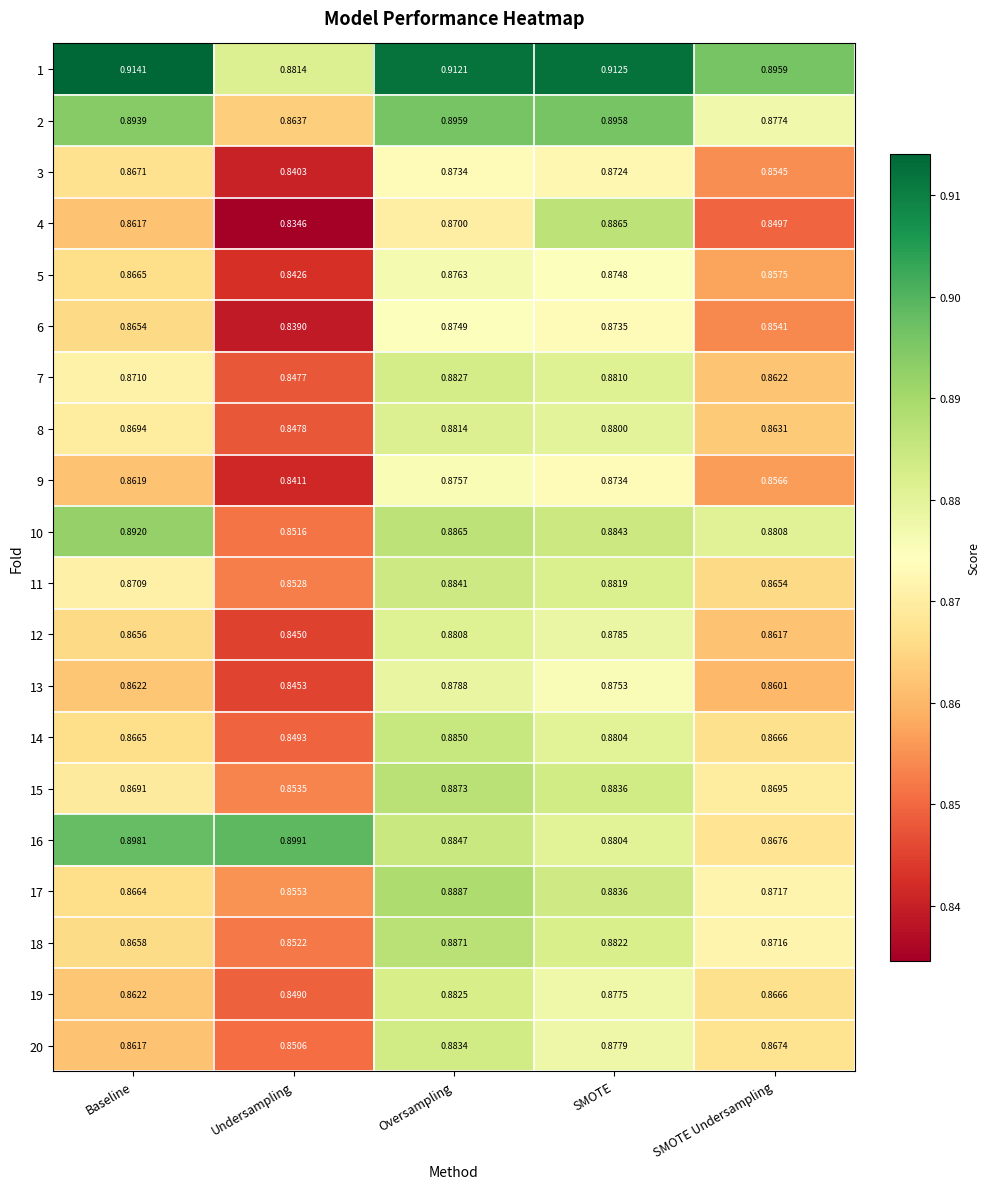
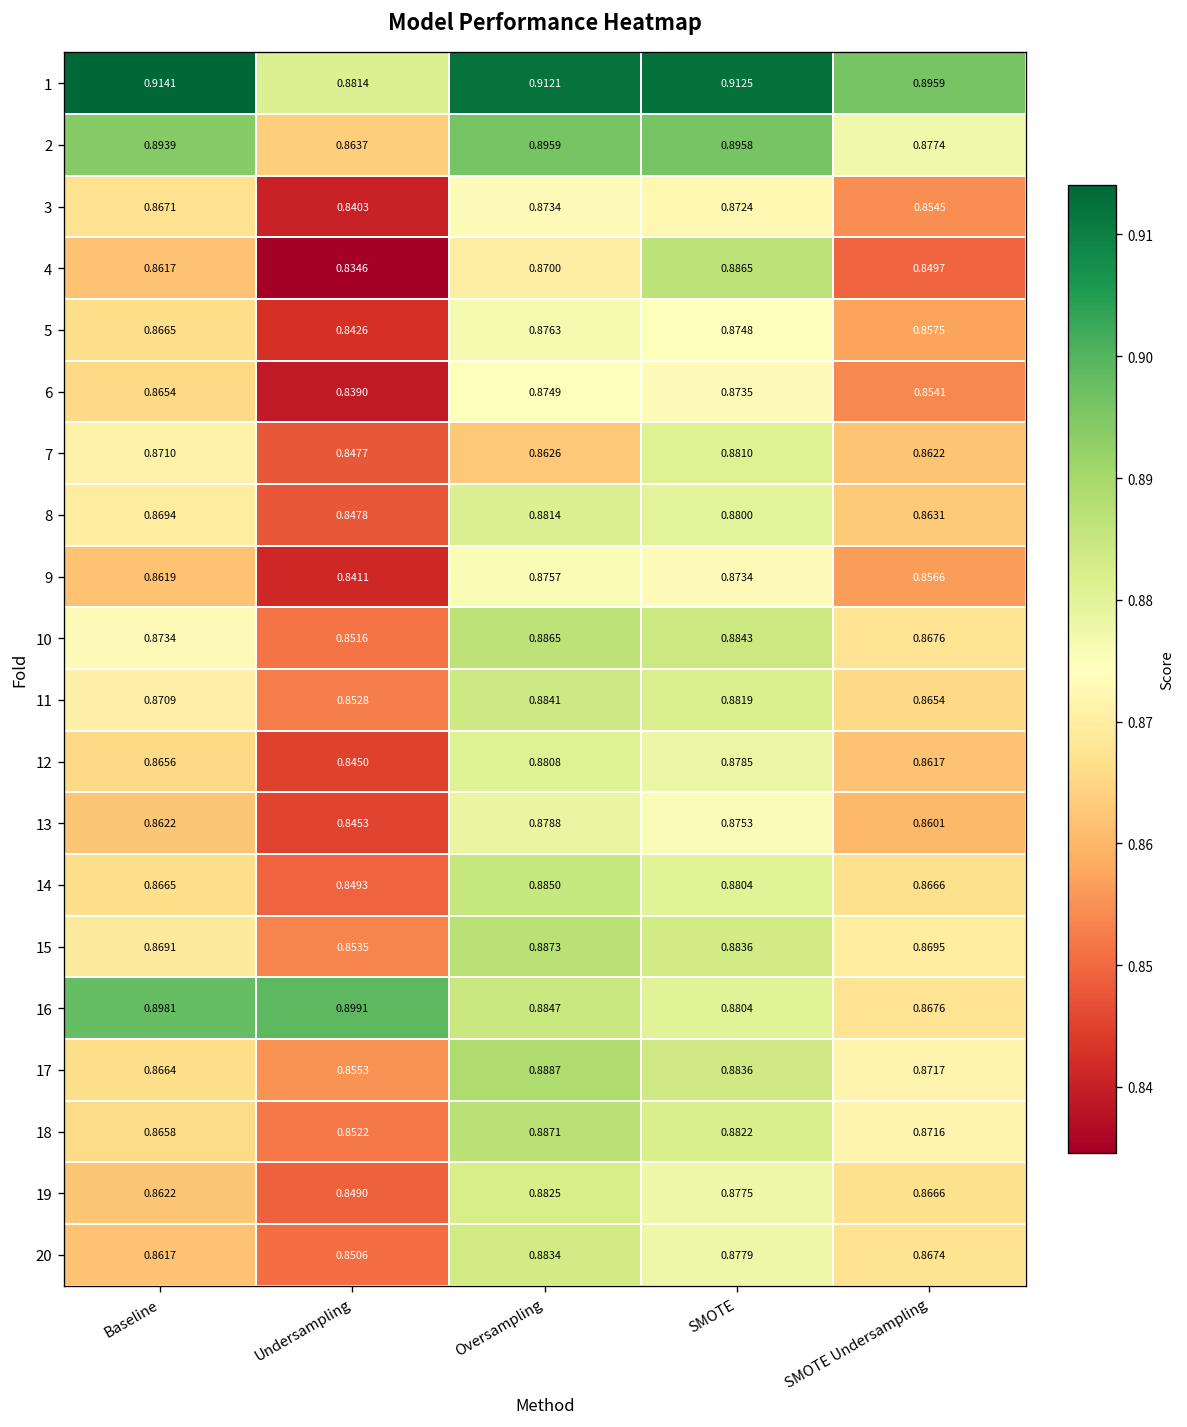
  {
    "1": {
      "Baseline": 0.9141,
      "Undersampling": 0.8814,
      "Oversampling": 0.9121,
      "SMOTE": 0.9125,
      "SMOTE Undersampling": 0.8959
    },
    "2": {
      "Baseline": 0.8939,
      "Undersampling": 0.8637,
      "Oversampling": 0.8959,
      "SMOTE": 0.8958,
      "SMOTE Undersampling": 0.8774
    },
    "3": {
      "Baseline": 0.8671,
      "Undersampling": 0.8403,
      "Oversampling": 0.8734,
      "SMOTE": 0.8724,
      "SMOTE Undersampling": 0.8545
    },
    "4": {
      "Baseline": 0.8617,
      "Undersampling": 0.8346,
      "Oversampling": 0.8700,
      "SMOTE": 0.8865,
      "SMOTE Undersampling": 0.8497
    },
    "5": {
      "Baseline": 0.8665,
      "Undersampling": 0.8426,
      "Oversampling": 0.8763,
      "SMOTE": 0.8748,
      "SMOTE Undersampling": 0.8575
    },
    "6": {
      "Baseline": 0.8654,
      "Undersampling": 0.8390,
      "Oversampling": 0.8749,
      "SMOTE": 0.8735,
      "SMOTE Undersampling": 0.8541
    },
    "7": {
      "Baseline": 0.8710,
      "Undersampling": 0.8477,
-     "Oversampling": 0.8827,
+     "Oversampling": 0.8626,
      "SMOTE": 0.8810,
      "SMOTE Undersampling": 0.8622
    },
    "8": {
      "Baseline": 0.8694,
      "Undersampling": 0.8478,
      "Oversampling": 0.8814,
      "SMOTE": 0.8800,
      "SMOTE Undersampling": 0.8631
    },
    "9": {
      "Baseline": 0.8619,
      "Undersampling": 0.8411,
      "Oversampling": 0.8757,
      "SMOTE": 0.8734,
      "SMOTE Undersampling": 0.8566
    },
    "10": {
-     "Baseline": 0.8920,
+     "Baseline": 0.8734,
      "Undersampling": 0.8516,
      "Oversampling": 0.8865,
      "SMOTE": 0.8843,
-     "SMOTE Undersampling": 0.8808
+     "SMOTE Undersampling": 0.8676
    },
    "11": {
      "Baseline": 0.8709,
      "Undersampling": 0.8528,
      "Oversampling": 0.8841,
      "SMOTE": 0.8819,
      "SMOTE Undersampling": 0.8654
    },
    "12": {
      "Baseline": 0.8656,
      "Undersampling": 0.8450,
      "Oversampling": 0.8808,
      "SMOTE": 0.8785,
      "SMOTE Undersampling": 0.8617
    },
    "13": {
      "Baseline": 0.8622,
      "Undersampling": 0.8453,
      "Oversampling": 0.8788,
      "SMOTE": 0.8753,
      "SMOTE Undersampling": 0.8601
    },
    "14": {
      "Baseline": 0.8665,
      "Undersampling": 0.8493,
      "Oversampling": 0.8850,
      "SMOTE": 0.8804,
      "SMOTE Undersampling": 0.8666
    },
    "15": {
      "Baseline": 0.8691,
      "Undersampling": 0.8535,
      "Oversampling": 0.8873,
      "SMOTE": 0.8836,
      "SMOTE Undersampling": 0.8695
    },
    "16": {
      "Baseline": 0.8981,
      "Undersampling": 0.8991,
      "Oversampling": 0.8847,
      "SMOTE": 0.8804,
      "SMOTE Undersampling": 0.8676
    },
    "17": {
      "Baseline": 0.8664,
      "Undersampling": 0.8553,
      "Oversampling": 0.8887,
      "SMOTE": 0.8836,
      "SMOTE Undersampling": 0.8717
    },
    "18": {
      "Baseline": 0.8658,
      "Undersampling": 0.8522,
      "Oversampling": 0.8871,
      "SMOTE": 0.8822,
      "SMOTE Undersampling": 0.8716
    },
    "19": {
      "Baseline": 0.8622,
      "Undersampling": 0.8490,
      "Oversampling": 0.8825,
      "SMOTE": 0.8775,
      "SMOTE Undersampling": 0.8666
    },
    "20": {
      "Baseline": 0.8617,
      "Undersampling": 0.8506,
      "Oversampling": 0.8834,
      "SMOTE": 0.8779,
      "SMOTE Undersampling": 0.8674
    }
  }
